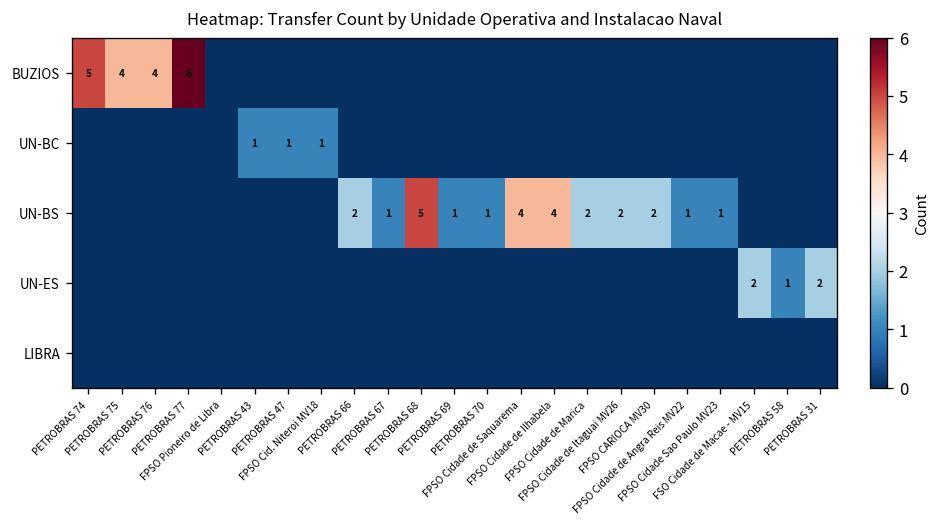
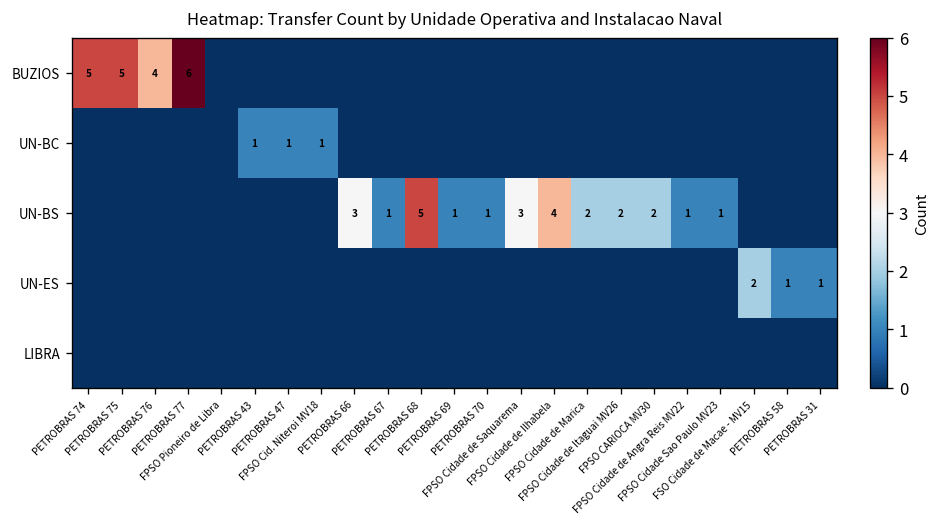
  {
    "BUZIOS": {
      "PETROBRAS 74": 5,
-     "PETROBRAS 75": 4,
+     "PETROBRAS 75": 5,
      "PETROBRAS 76": 4,
      "PETROBRAS 77": 6
    },
    "UN-BC": {
      "PETROBRAS 43": 1,
      "PETROBRAS 47": 1,
      "FPSO Cid. Niteroi MV18": 1
    },
    "UN-BS": {
-     "PETROBRAS 66": 2,
+     "PETROBRAS 66": 3,
      "PETROBRAS 67": 1,
      "PETROBRAS 68": 5,
      "PETROBRAS 69": 1,
      "PETROBRAS 70": 1,
-     "FPSO Cidade de Saquarema": 4,
+     "FPSO Cidade de Saquarema": 3,
      "FPSO Cidade de Ilhabela": 4,
      "FPSO Cidade de Marica": 2,
      "FPSO Cidade de Itaguai MV26": 2,
      "FPSO CARIOCA MV30": 2,
      "FPSO Cidade de Angra Reis MV22": 1,
      "FPSO Cidade Sao Paulo MV23": 1
    },
    "UN-ES": {
      "FSO Cidade de Macae - MV15": 2,
      "PETROBRAS 58": 1,
-     "PETROBRAS 31": 2
+     "PETROBRAS 31": 1
    }
  }
